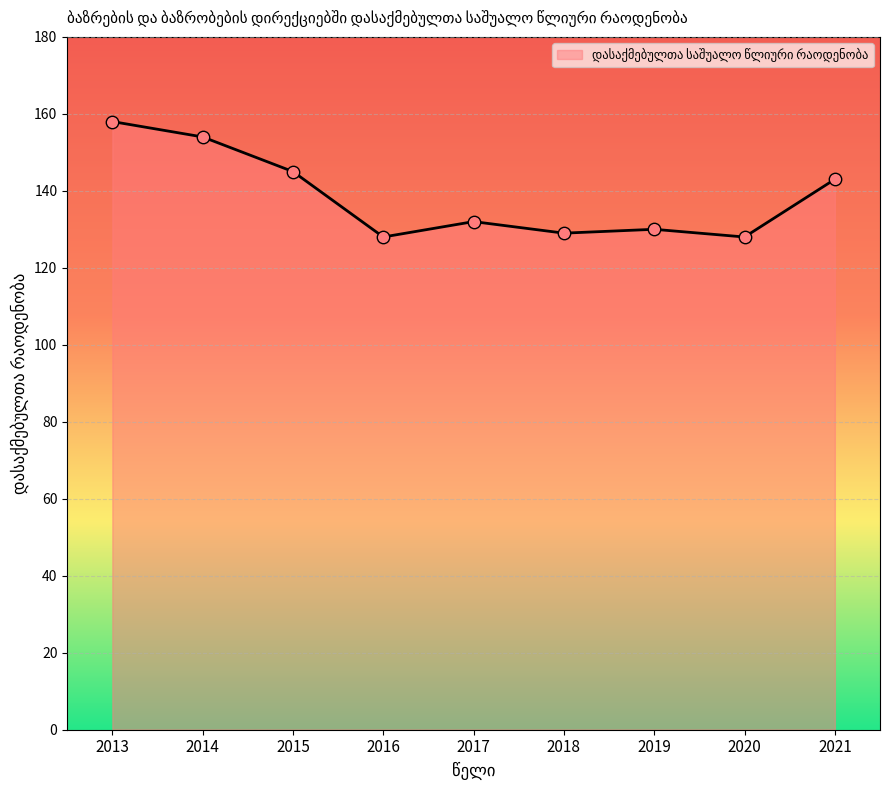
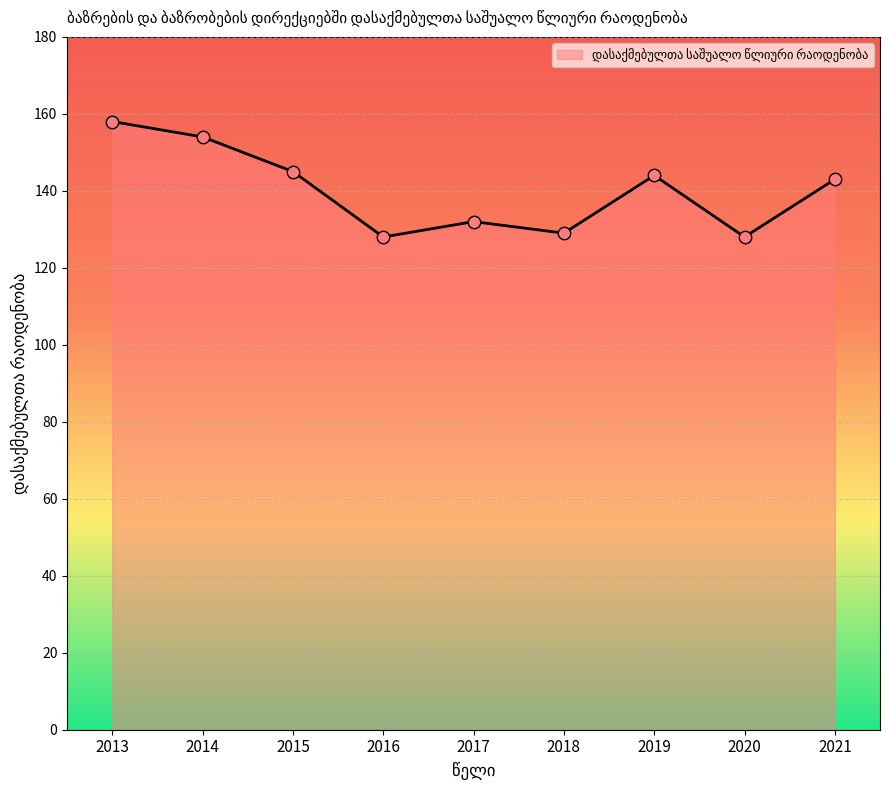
  {
    "2013": 158,
    "2014": 154,
    "2015": 145,
    "2016": 128,
    "2017": 132,
    "2018": 129,
-   "2019": 130,
+   "2019": 144,
    "2020": 128,
    "2021": 143
  }
